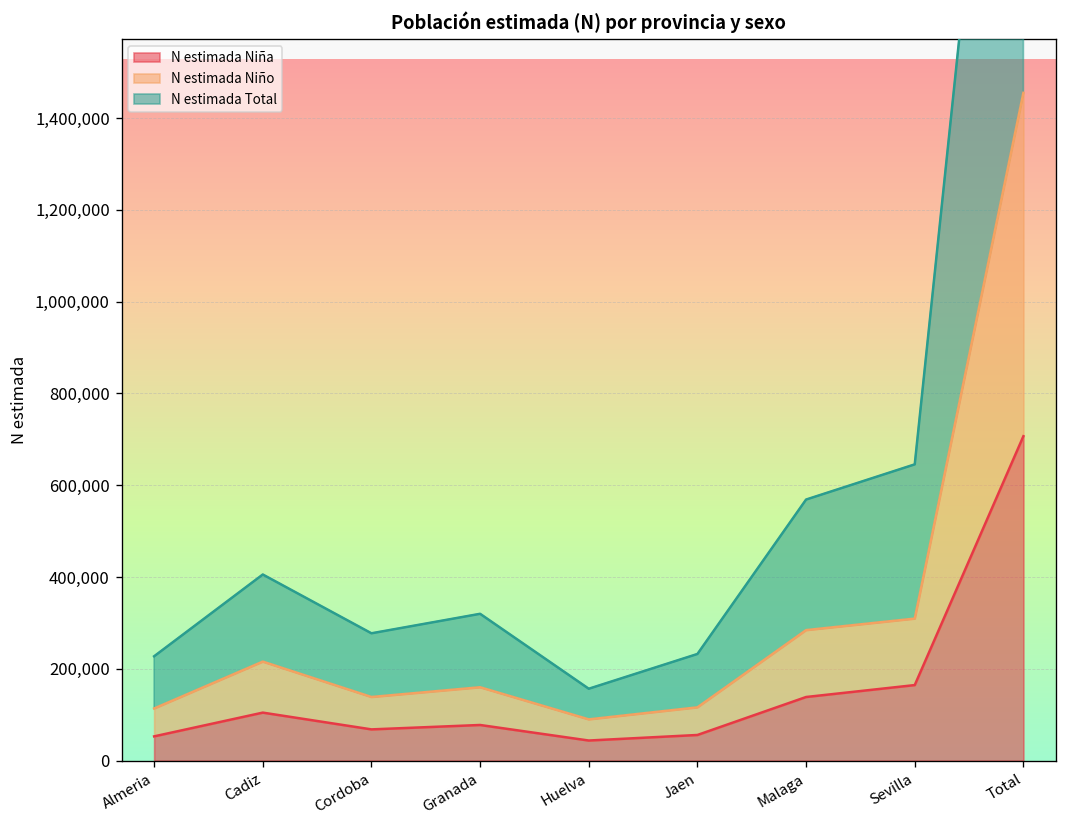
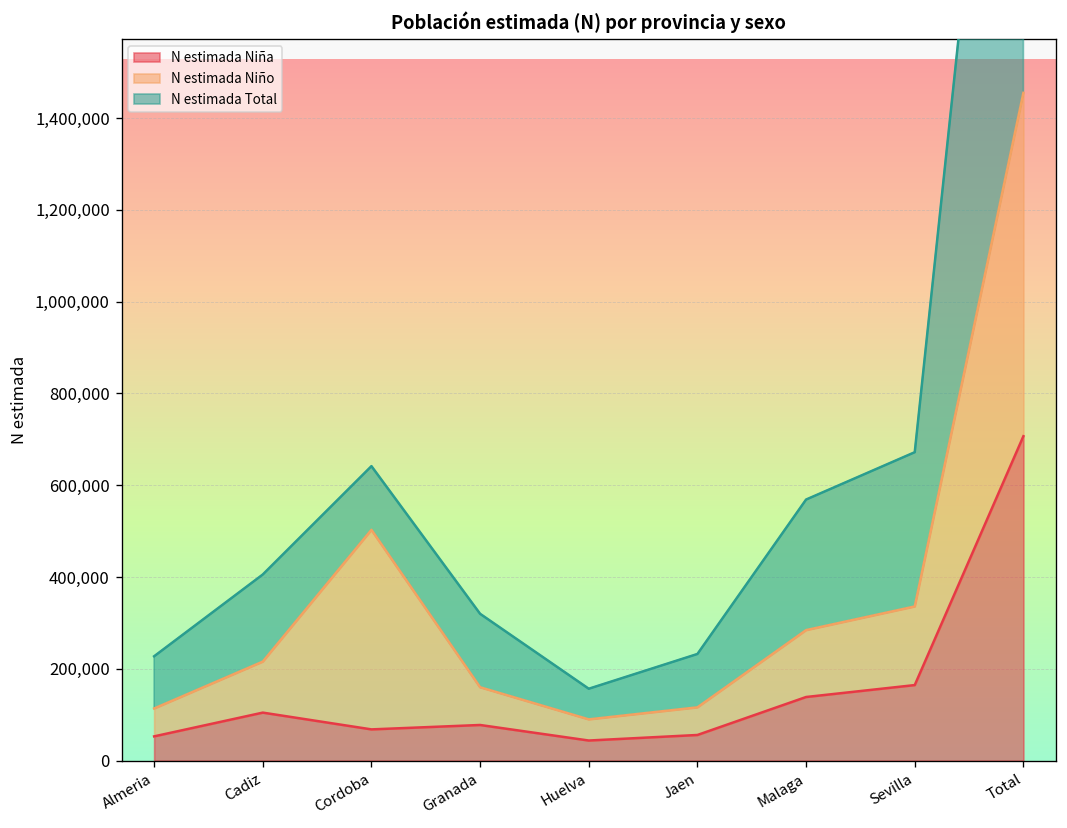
  {
    "N estimada Niña": {
      "Almeria": "50,000",
      "Cadiz": "100,000",
      "Cordoba": "70,000",
      "Granada": "80,000",
      "Huelva": "40,000",
      "Jaen": "60,000",
      "Malaga": "140,000",
      "Sevilla": "160,000",
      "Total": "710,000"
    },
    "N estimada Niño": {
      "Almeria": "60,000",
      "Cadiz": "110,000",
-     "Cordoba": "70,000",
+     "Cordoba": "430,000",
      "Granada": "80,000",
      "Huelva": "50,000",
      "Jaen": "60,000",
      "Malaga": "150,000",
-     "Sevilla": "140,000",
+     "Sevilla": "170,000",
      "Total": "750,000"
    },
    "N estimada Total": {
      "Almeria": "110,000",
      "Cadiz": "190,000",
      "Cordoba": "140,000",
      "Granada": "160,000",
      "Huelva": "70,000",
      "Jaen": "120,000",
      "Malaga": "280,000",
      "Sevilla": "340,000"
    }
  }
